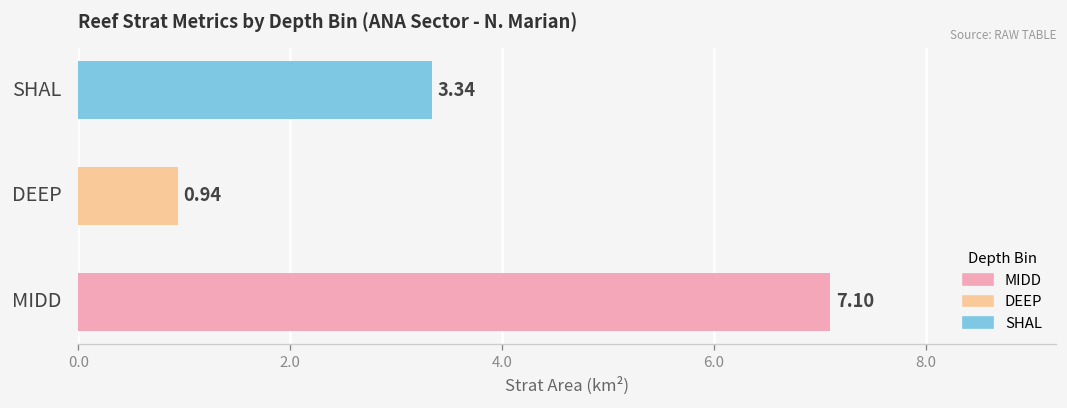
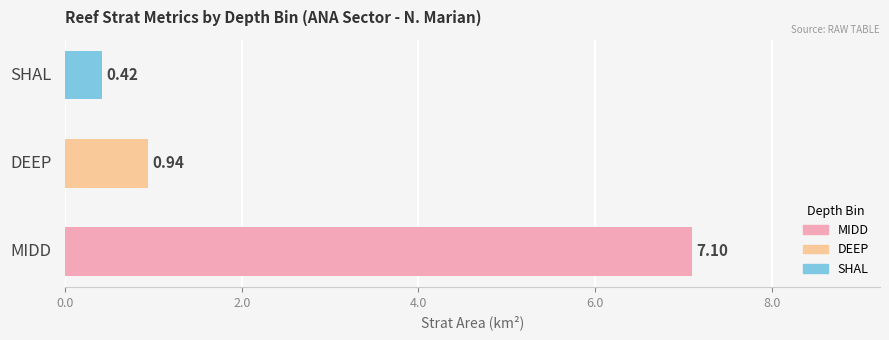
  {
-   "SHAL": 3.34,
+   "SHAL": 0.42,
    "DEEP": 0.94,
    "MIDD": 7.10
  }
